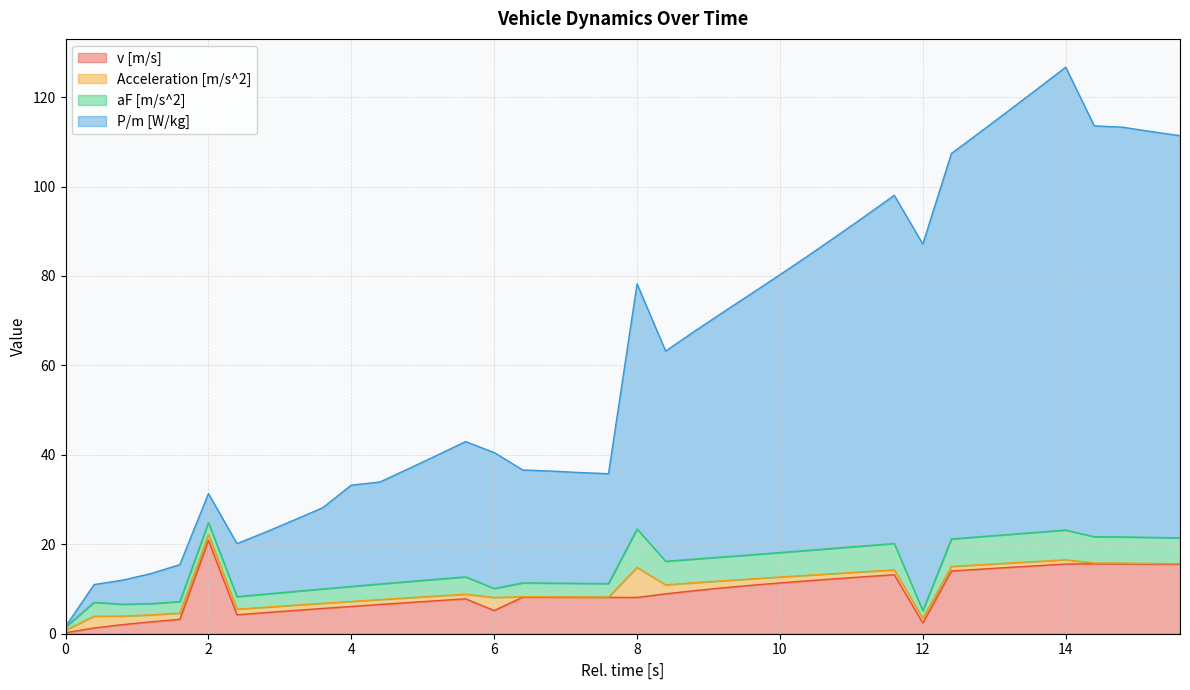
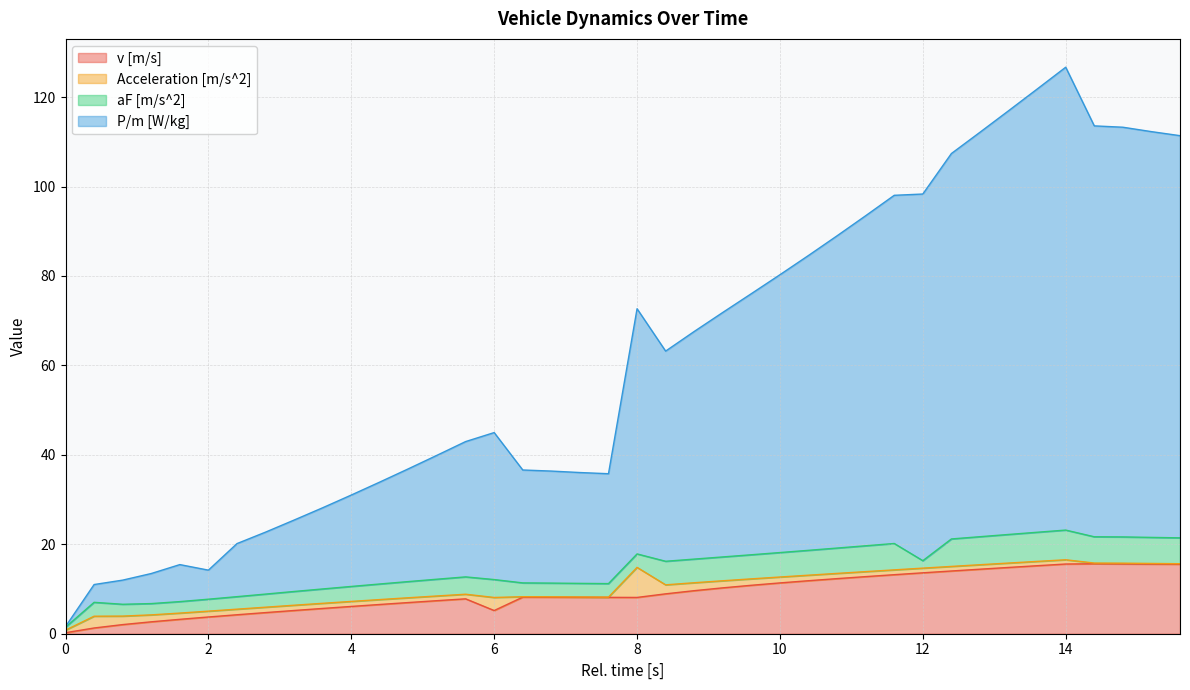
  {
    "v [m/s]": {
      "0": 0,
-     "2": 21,
+     "2": 4,
      "4": 6,
      "6": 5,
      "8": 8,
      "10": 11,
-     "12": 2,
+     "12": 14,
      "14": 16
    },
    "Acceleration [m/s^2]": {
      "0": 1,
      "2": 1,
      "4": 1,
      "6": 3,
      "8": 7,
      "10": 1,
      "12": 1,
      "14": 1
    },
    "aF [m/s^2]": {
      "2": 3,
      "4": 3,
-     "6": 2,
-     "8": 9,
+     "6": 4,
+     "8": 3,
      "10": 5,
      "12": 2,
      "14": 7
    },
    "P/m [W/kg]": {
      "2": 6,
-     "4": 23,
-     "6": 30,
+     "4": 20,
+     "6": 33,
      "8": 55,
      "10": 62,
      "12": 82,
      "14": 104
    }
  }
